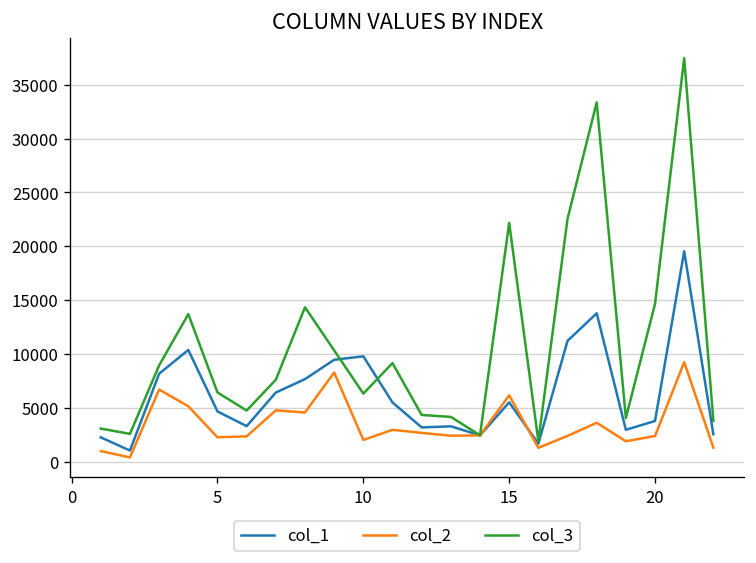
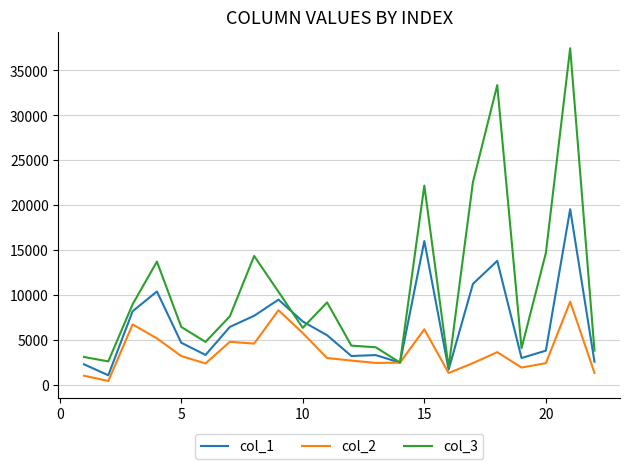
  {
    "col_1": {
      "5": 5000,
-     "10": 10000,
-     "15": 6000,
+     "10": 7000,
+     "15": 16000,
      "20": 4000
    },
    "col_2": {
-     "5": 2000,
-     "10": 2000,
+     "5": 3000,
+     "10": 6000,
      "15": 6000,
      "20": 2000
    },
    "col_3": {
      "5": 6000,
      "10": 6000,
      "15": 22000,
      "20": 15000
    }
  }
